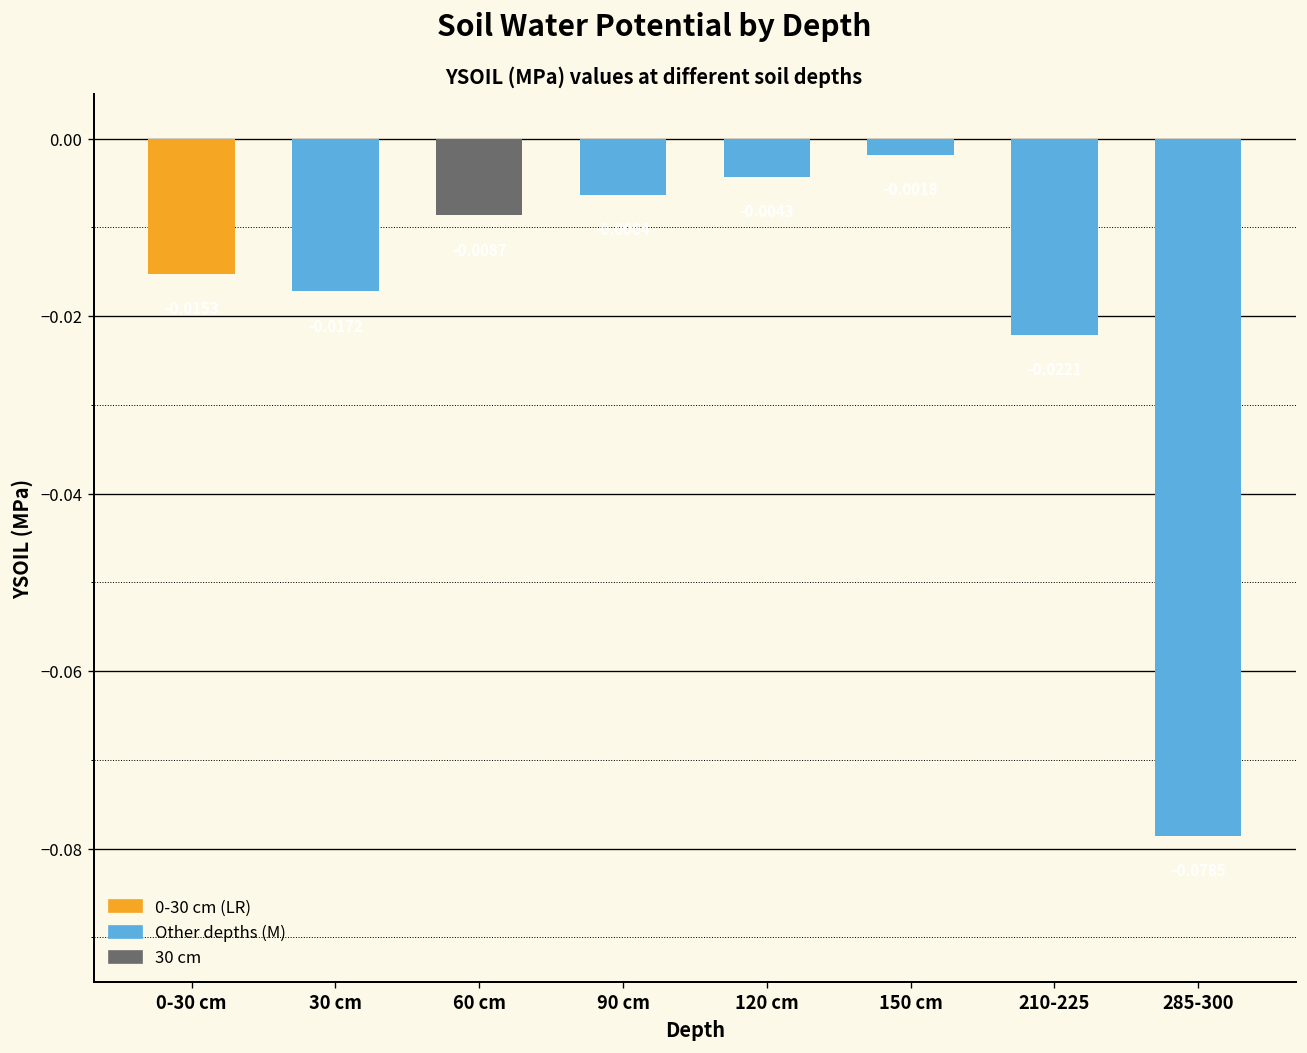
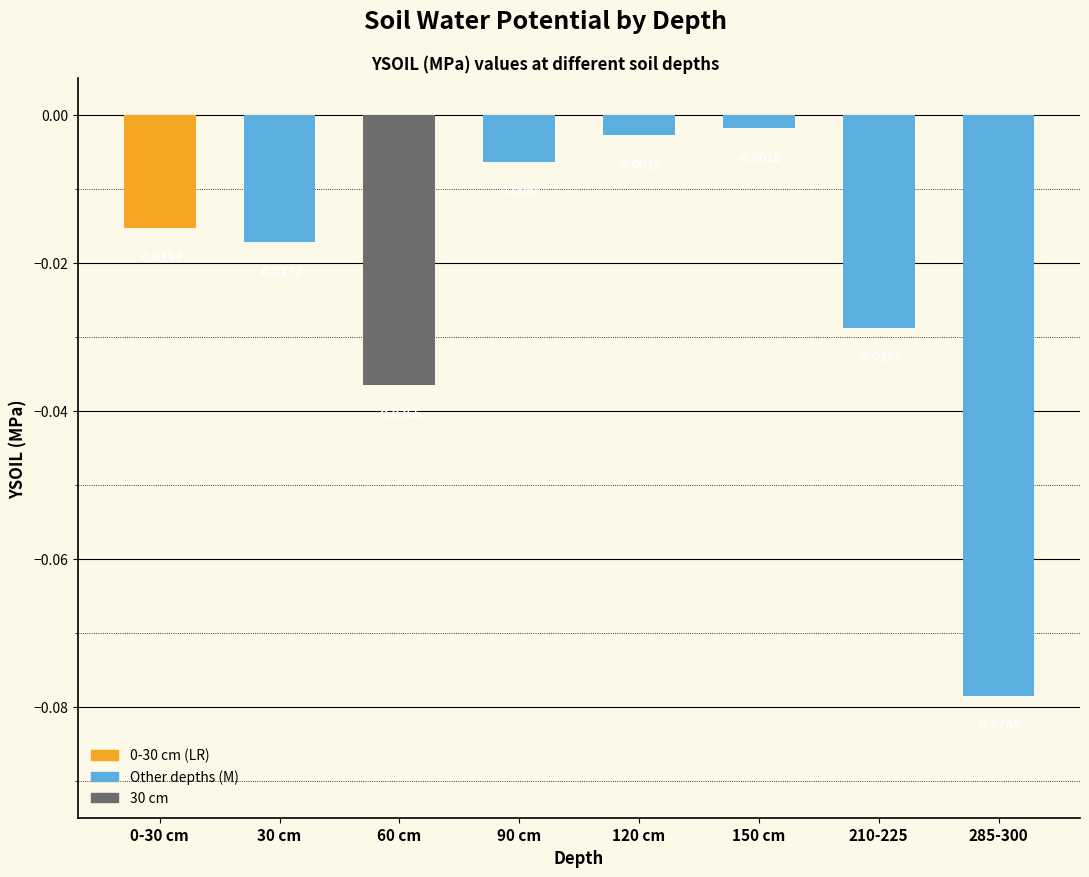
  {
    "0-30 cm": -0.015,
    "30 cm": -0.017,
-   "60 cm": -0.009,
+   "60 cm": -0.036,
    "90 cm": -0.006,
-   "120 cm": -0.004,
+   "120 cm": -0.003,
    "150 cm": -0.002,
-   "210-225": -0.022,
+   "210-225": -0.029,
    "285-300": -0.079
  }
